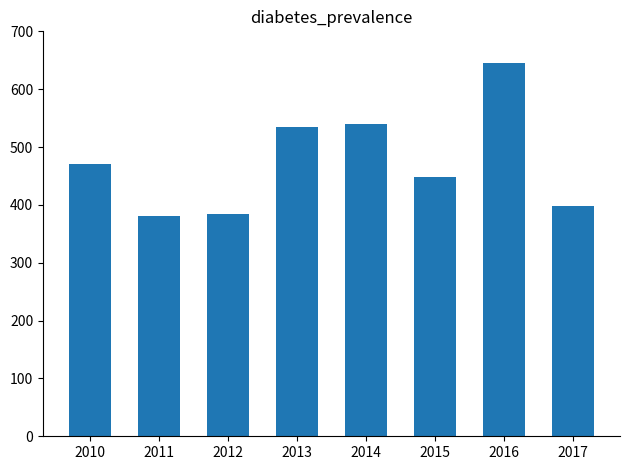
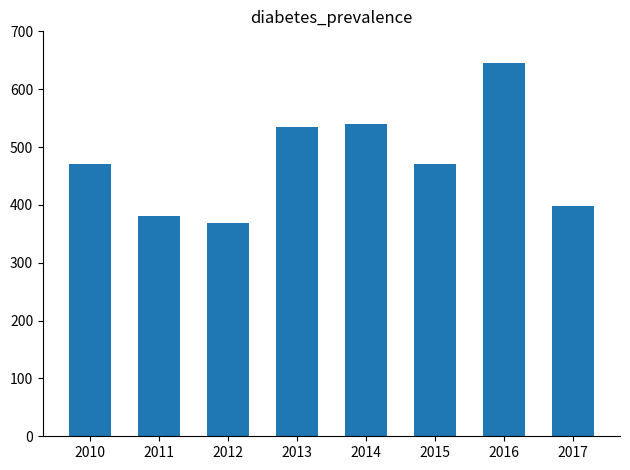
  {
    "2010": 470,
    "2011": 380,
-   "2012": 390,
+   "2012": 370,
    "2013": 540,
    "2014": 540,
-   "2015": 450,
+   "2015": 470,
    "2016": 650,
    "2017": 400
  }
